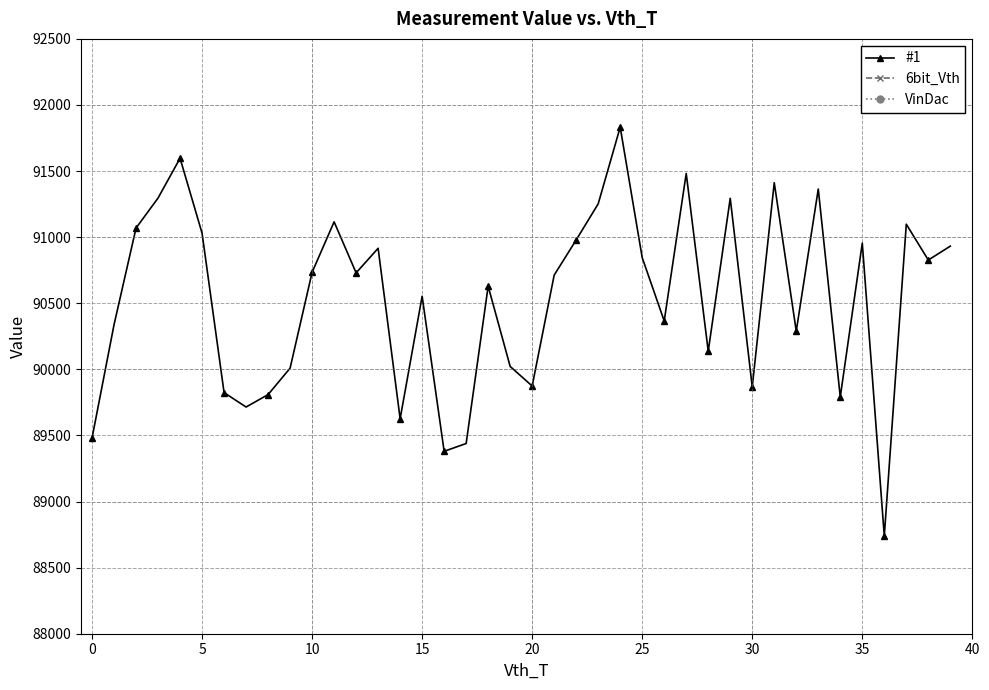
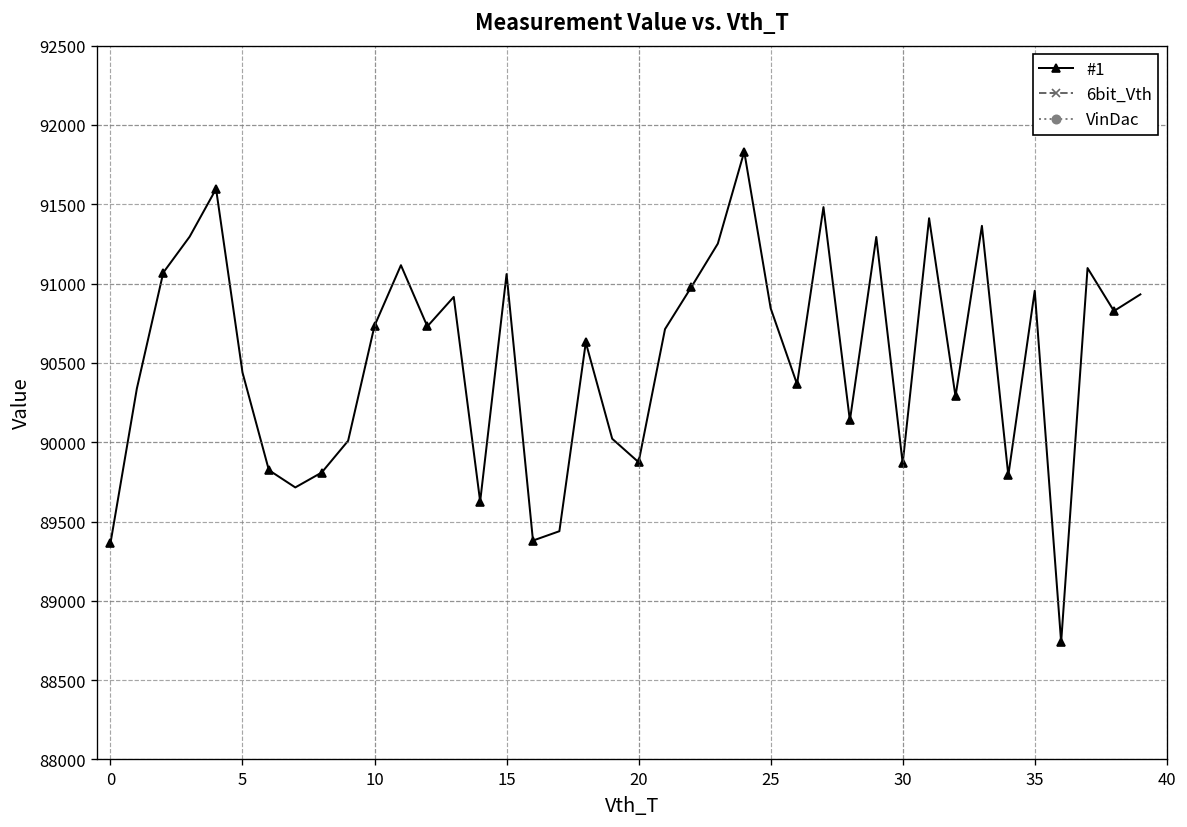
  {
    "#1": {
-     "0": 89480,
-     "5": 91030,
+     "0": 89360,
+     "5": 90440,
      "10": 90730,
-     "15": 90550,
+     "15": 91060,
      "20": 89870,
      "25": 90850,
      "30": 89870,
      "35": 90960
    }
  }
